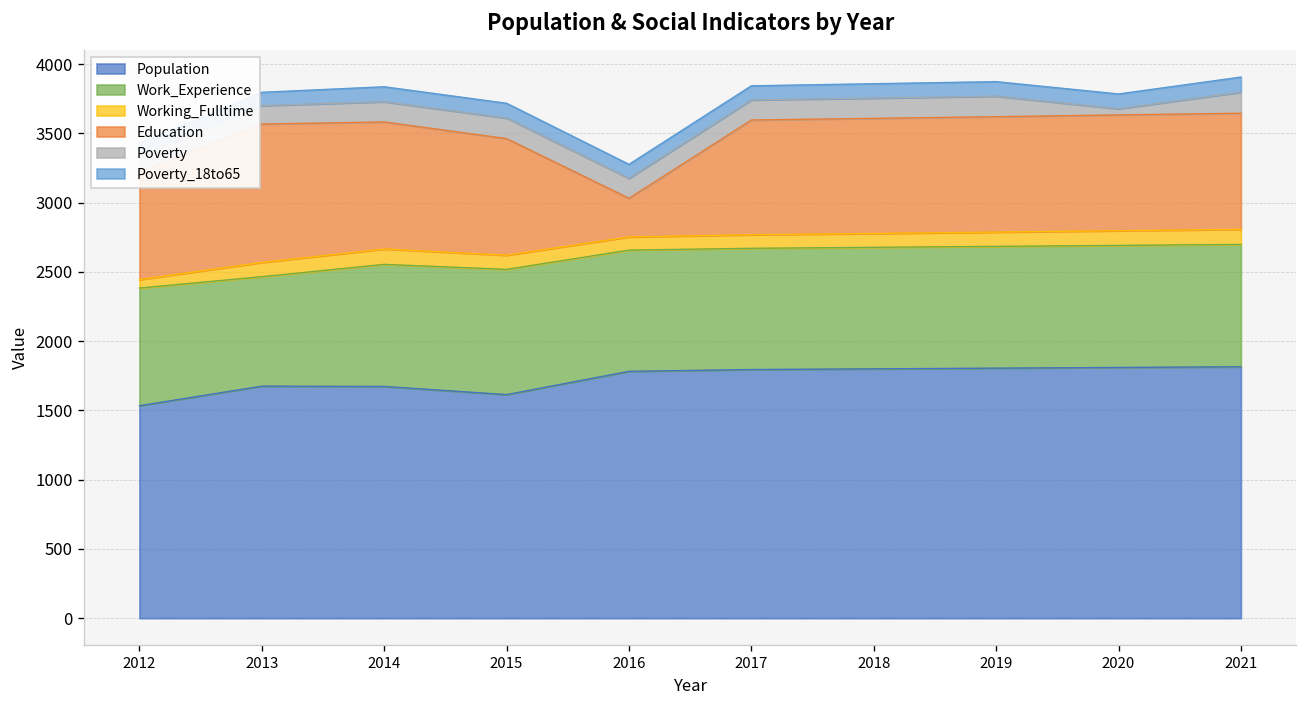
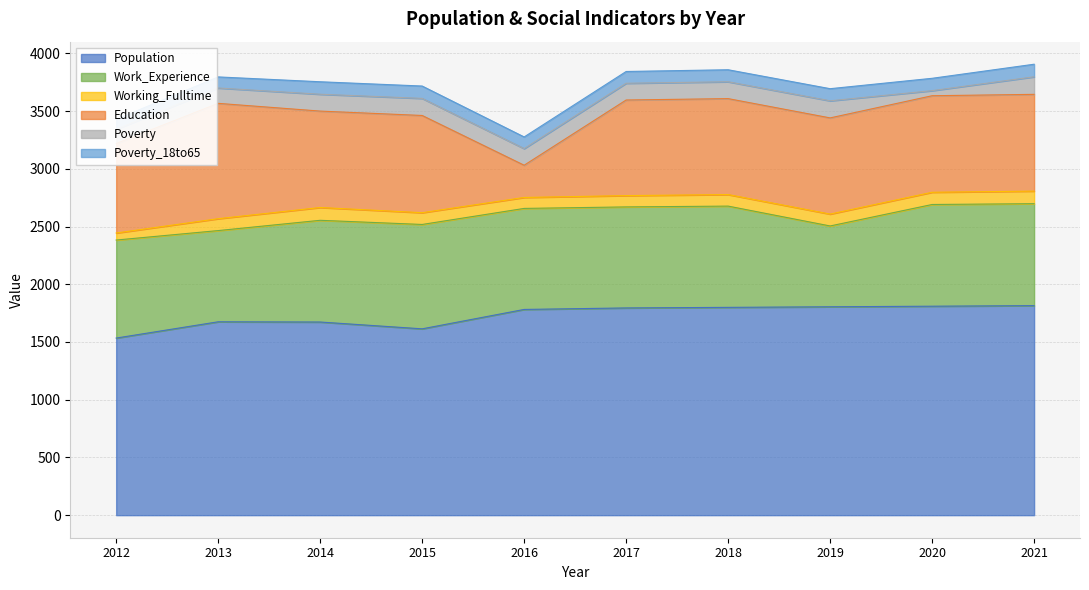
  {
    "Work_Experience": {
      "2012": 850,
      "2013": 790,
      "2014": 880,
      "2015": 900,
      "2016": 880,
      "2017": 880,
      "2018": 880,
-     "2019": 880,
+     "2019": 700,
      "2020": 880,
      "2021": 880
    },
    "Working_Fulltime": {
      "2012": 60,
      "2013": 100,
      "2014": 110,
      "2015": 100,
      "2016": 100,
      "2017": 100,
      "2018": 100,
      "2019": 100,
      "2020": 110,
      "2021": 110
    },
    "Education": {
      "2013": 1000,
-     "2014": 920,
+     "2014": 840,
      "2015": 840,
      "2016": 280,
      "2017": 830,
      "2018": 830,
      "2019": 830,
      "2020": 840,
      "2021": 840
    },
    "Poverty": {
      "2013": 130,
      "2014": 150,
      "2015": 150,
      "2016": 140,
      "2017": 150,
      "2018": 150,
      "2019": 150,
      "2020": 40,
      "2021": 150
    }
  }
